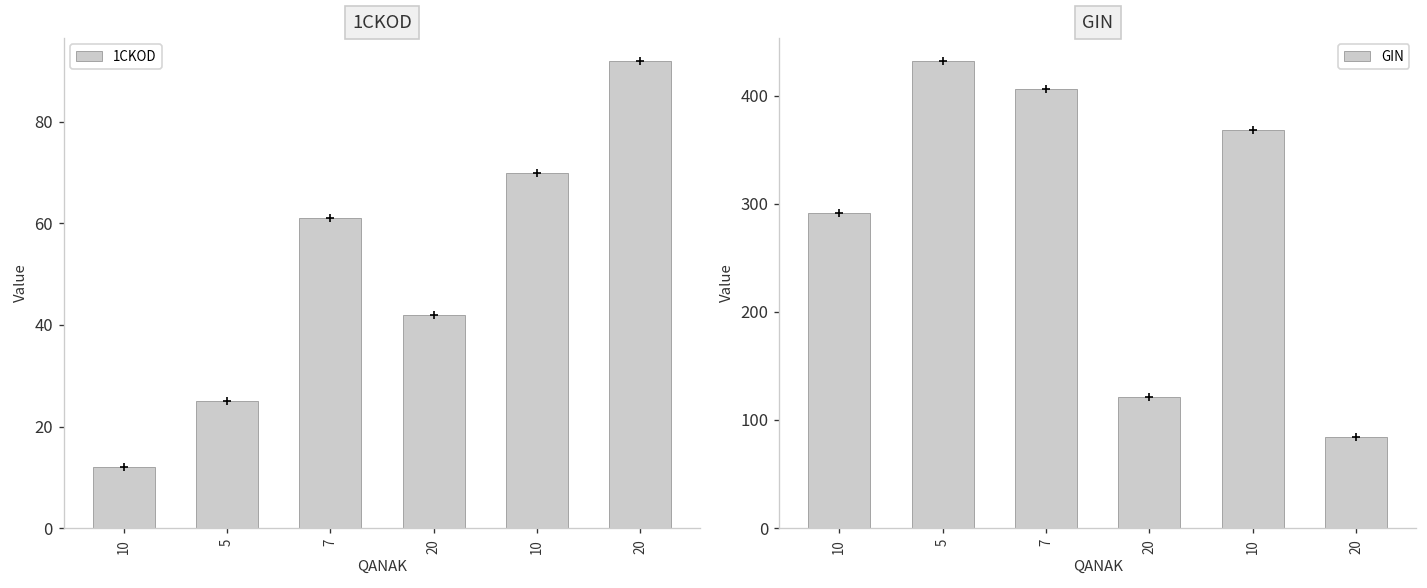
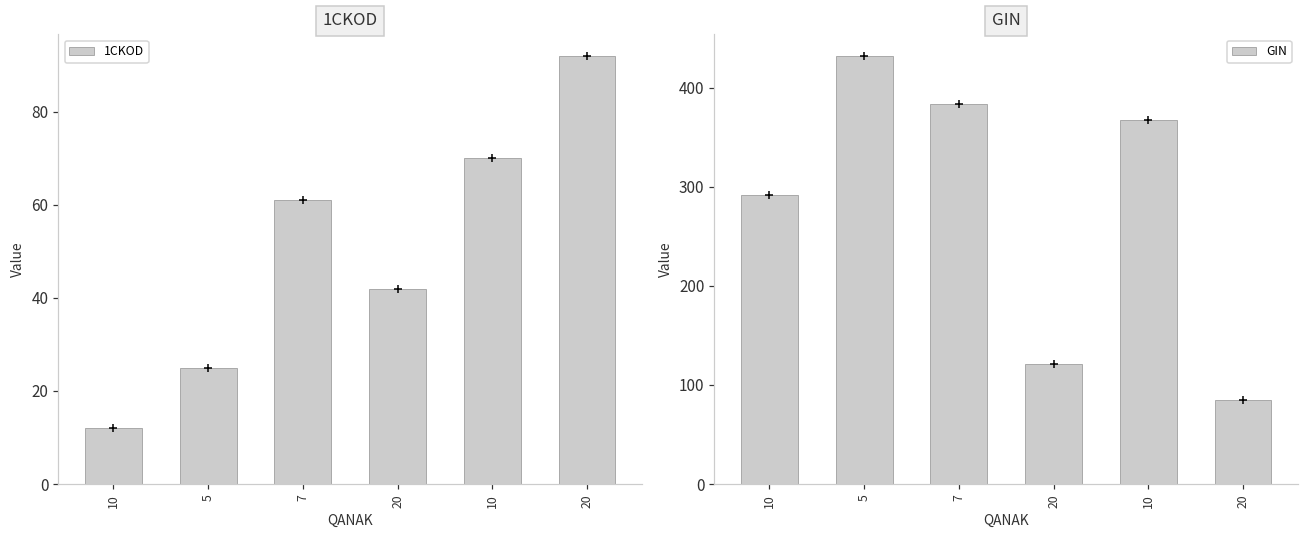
  {
    "1CKOD": {
      "1CKOD": {
        "5": 25,
        "7": 61
      }
    },
    "GIN": {
      "GIN": {
        "5": 430,
-       "7": 410
+       "7": 380
      }
    }
  }
